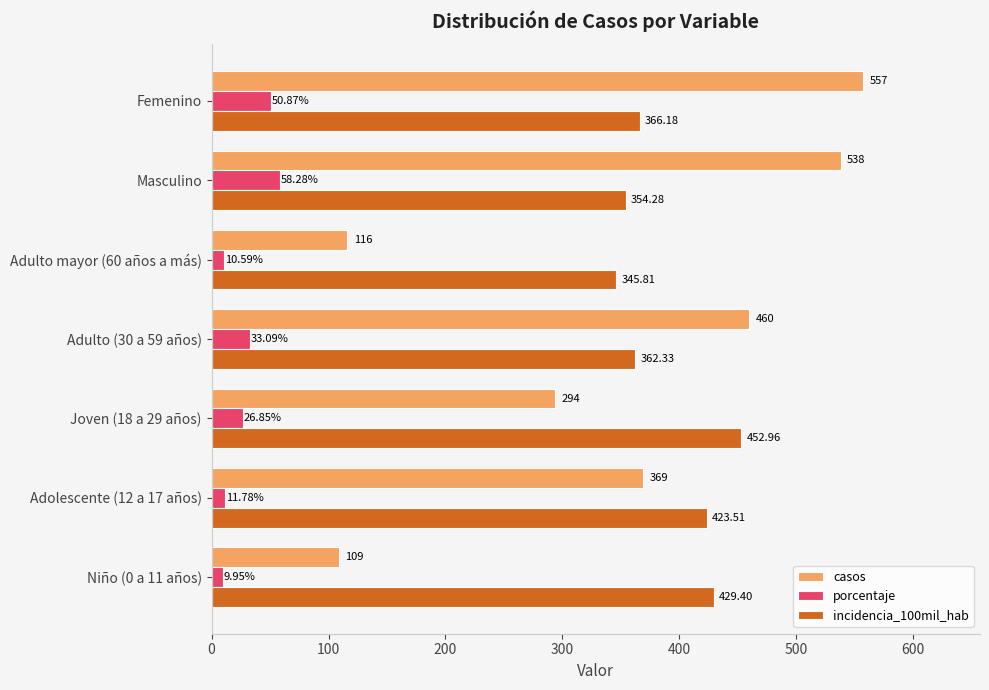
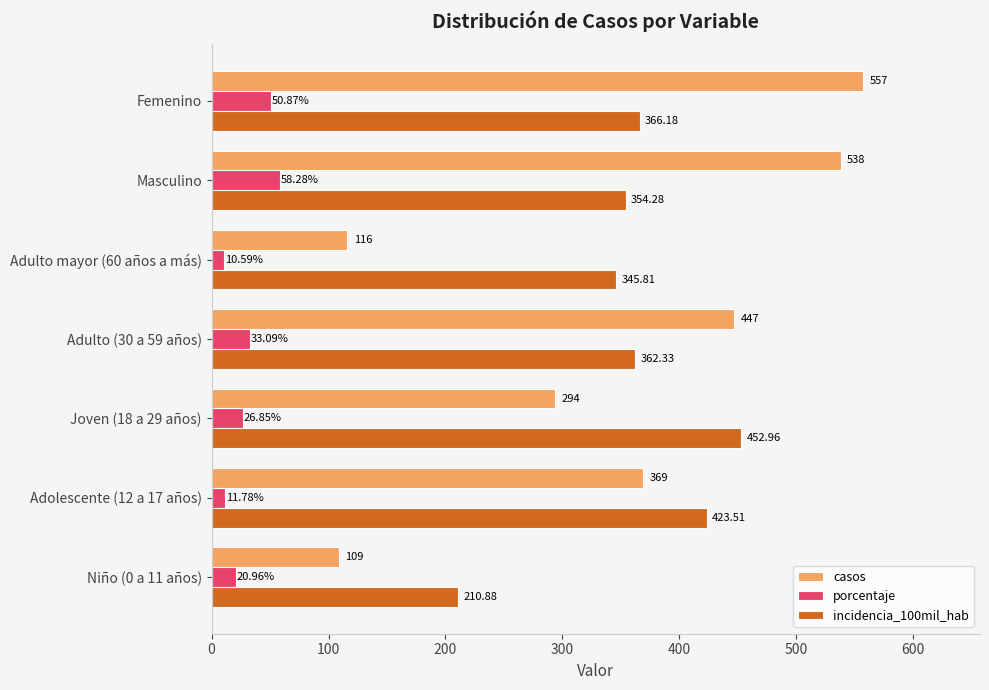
  {
    "casos": {
      "Femenino": "557",
      "Masculino": "538",
      "Adulto mayor (60 años a más)": "116",
-     "Adulto (30 a 59 años)": "460",
+     "Adulto (30 a 59 años)": "447",
      "Joven (18 a 29 años)": "294",
      "Adolescente (12 a 17 años)": "369",
      "Niño (0 a 11 años)": "109"
    },
    "porcentaje": {
      "Femenino": "50.87%",
      "Masculino": "58.28%",
      "Adulto mayor (60 años a más)": "10.59%",
      "Adulto (30 a 59 años)": "33.09%",
      "Joven (18 a 29 años)": "26.85%",
      "Adolescente (12 a 17 años)": "11.78%",
-     "Niño (0 a 11 años)": "9.95%"
+     "Niño (0 a 11 años)": "20.96%"
    },
    "incidencia_100mil_hab": {
      "Femenino": "366.18",
      "Masculino": "354.28",
      "Adulto mayor (60 años a más)": "345.81",
      "Adulto (30 a 59 años)": "362.33",
      "Joven (18 a 29 años)": "452.96",
      "Adolescente (12 a 17 años)": "423.51",
-     "Niño (0 a 11 años)": "429.40"
+     "Niño (0 a 11 años)": "210.88"
    }
  }
